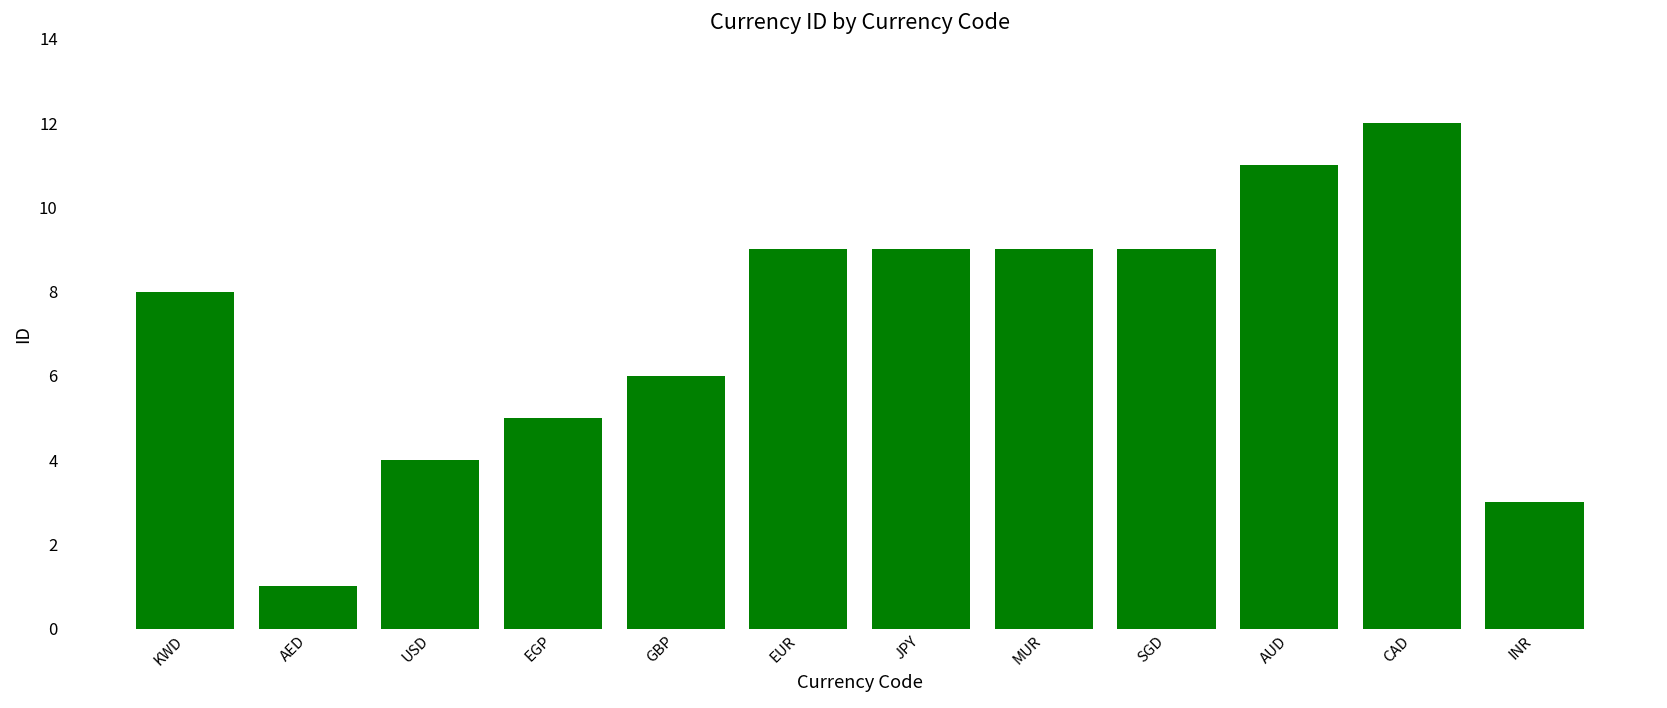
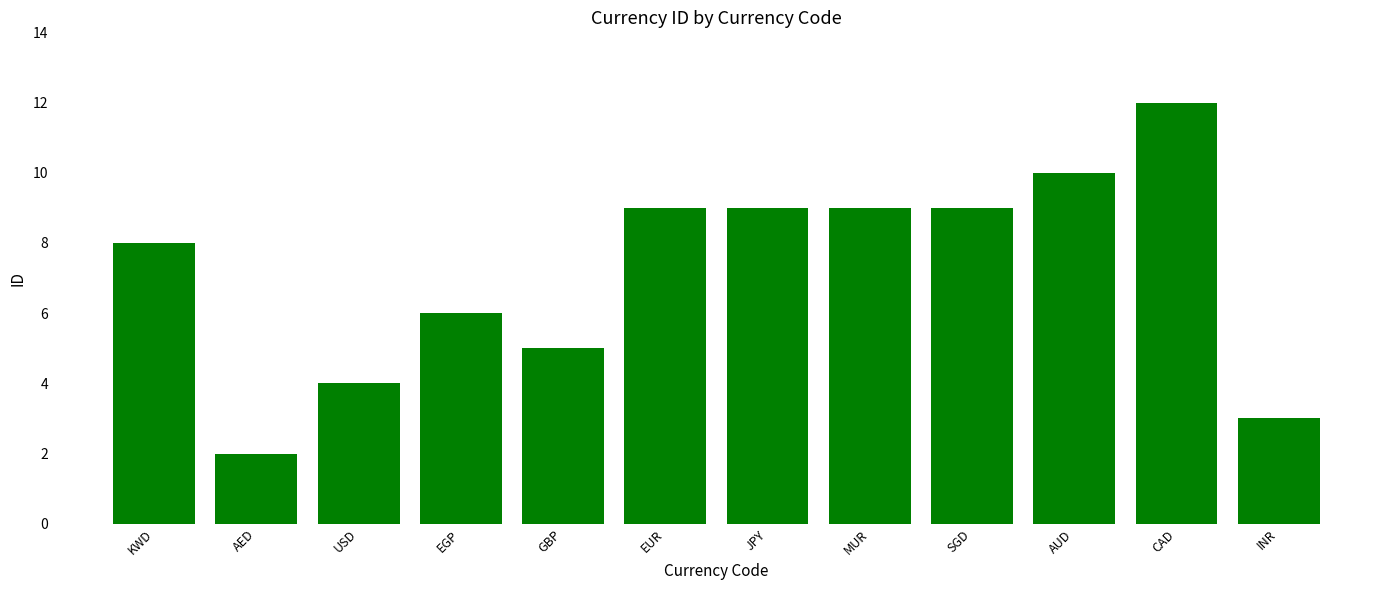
  {
    "KWD": 8,
-   "AED": 1,
+   "AED": 2,
    "USD": 4,
-   "EGP": 5,
-   "GBP": 6,
+   "EGP": 6,
+   "GBP": 5,
    "EUR": 9,
    "JPY": 9,
    "MUR": 9,
    "SGD": 9,
-   "AUD": 11,
+   "AUD": 10,
    "CAD": 12,
    "INR": 3
  }
